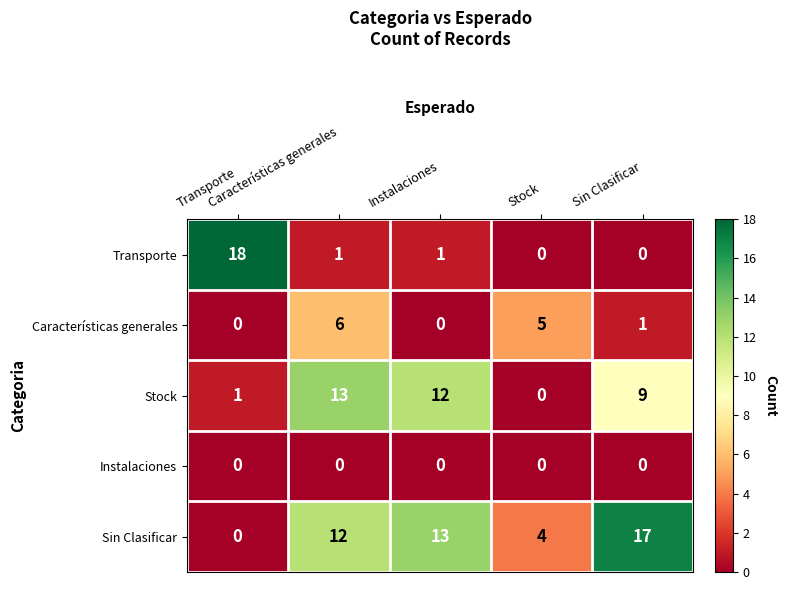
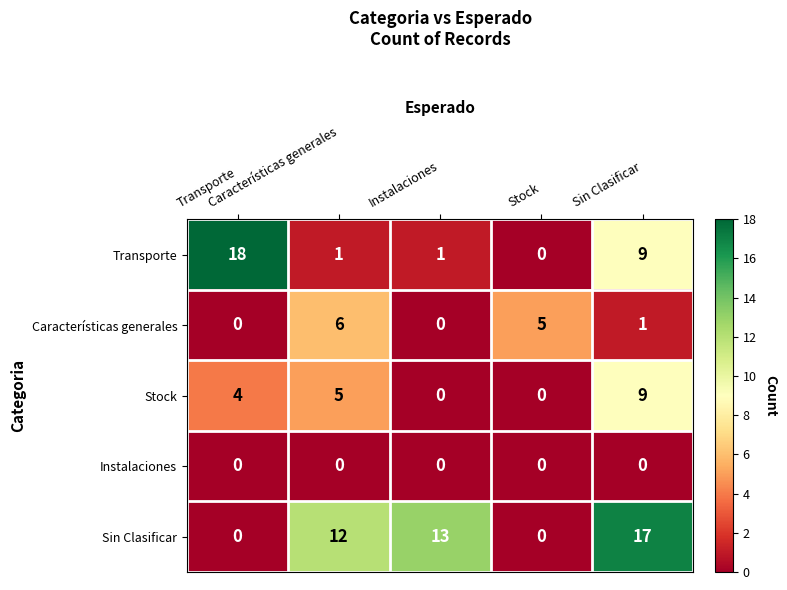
  {
    "Transporte": {
      "Transporte": 18,
      "Características generales": 1,
      "Instalaciones": 1,
      "Stock": 0,
-     "Sin Clasificar": 0
+     "Sin Clasificar": 9
    },
    "Características generales": {
      "Transporte": 0,
      "Características generales": 6,
      "Instalaciones": 0,
      "Stock": 5,
      "Sin Clasificar": 1
    },
    "Stock": {
-     "Transporte": 1,
-     "Características generales": 13,
-     "Instalaciones": 12,
+     "Transporte": 4,
+     "Características generales": 5,
+     "Instalaciones": 0,
      "Stock": 0,
      "Sin Clasificar": 9
    },
    "Instalaciones": {
      "Transporte": 0,
      "Características generales": 0,
      "Instalaciones": 0,
      "Stock": 0,
      "Sin Clasificar": 0
    },
    "Sin Clasificar": {
      "Transporte": 0,
      "Características generales": 12,
      "Instalaciones": 13,
-     "Stock": 4,
+     "Stock": 0,
      "Sin Clasificar": 17
    }
  }
